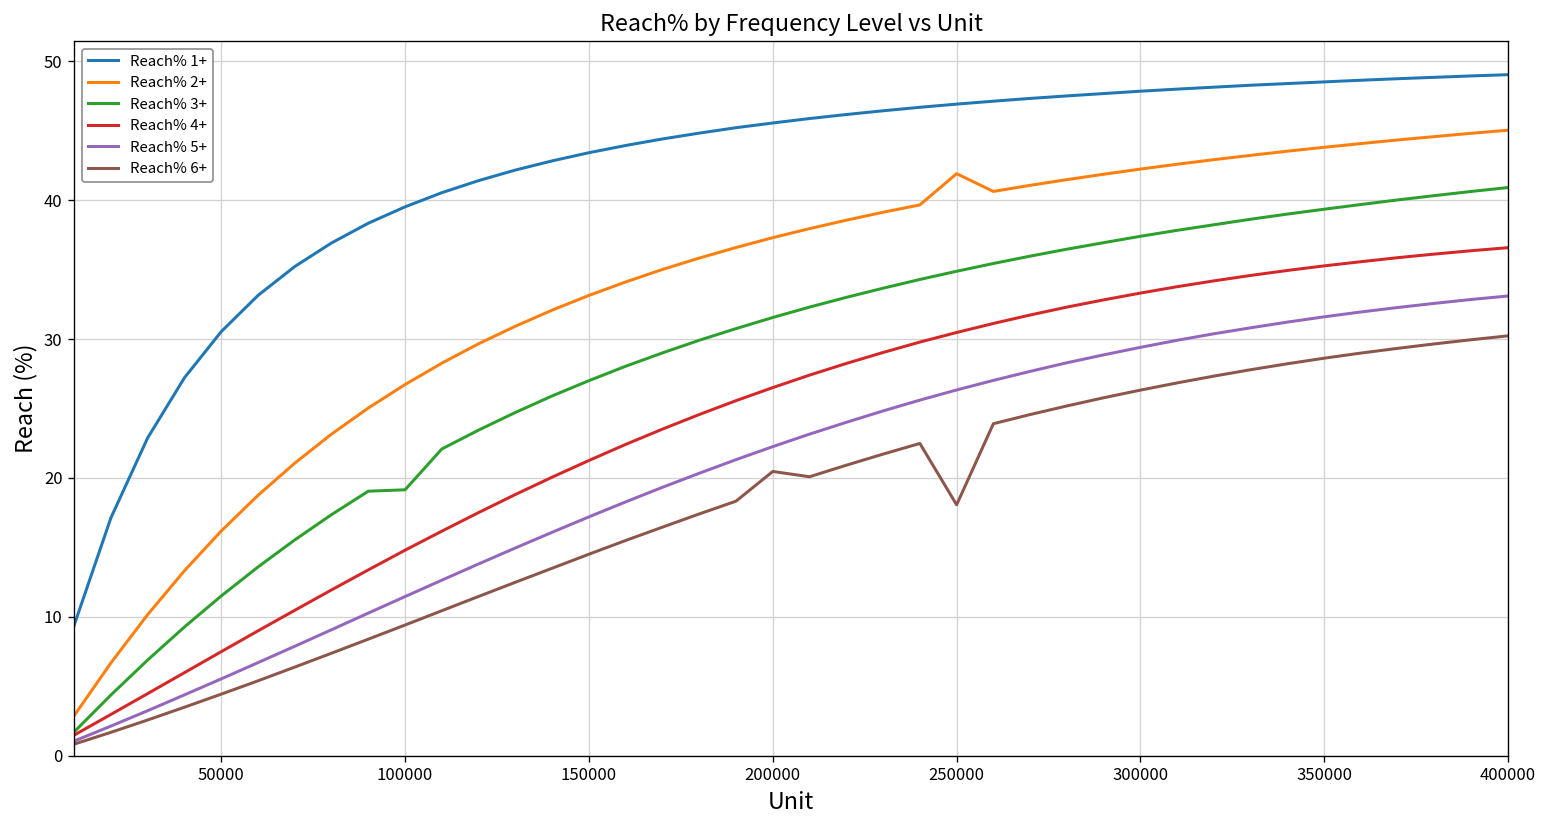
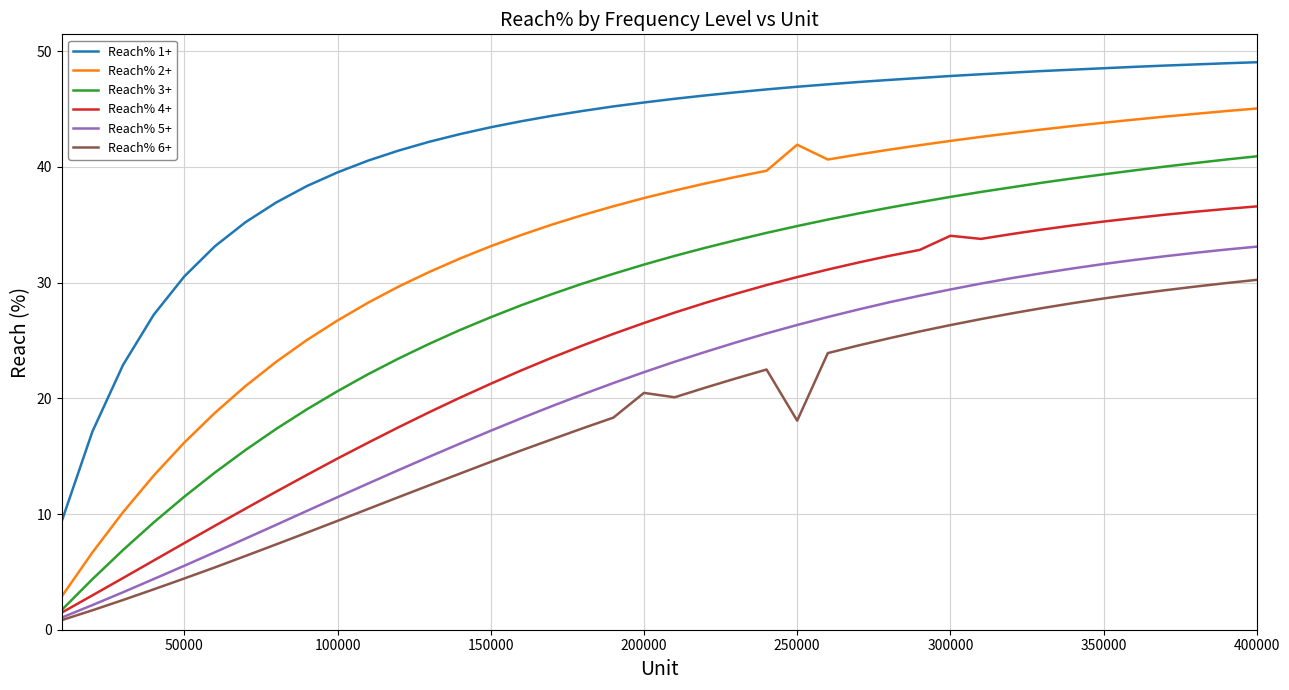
  {
    "Reach% 1+": {
      "50000": 30.5,
      "100000": 39.5,
      "150000": 43.4,
      "200000": 45.6,
      "250000": 46.9,
      "300000": 47.9,
      "350000": 48.5,
      "400000": 49.1
    },
    "Reach% 2+": {
      "50000": 16.2,
      "100000": 26.7,
      "150000": 33.2,
      "200000": 37.3,
      "250000": 41.9,
      "300000": 42.3,
      "350000": 43.8,
      "400000": 45.1
    },
    "Reach% 3+": {
      "50000": 11.5,
-     "100000": 19.2,
+     "100000": 20.6,
      "150000": 27.0,
      "200000": 31.6,
      "250000": 34.9,
      "300000": 37.4,
      "350000": 39.4,
      "400000": 40.9
    },
    "Reach% 4+": {
      "50000": 7.5,
      "100000": 14.8,
      "150000": 21.3,
      "200000": 26.5,
      "250000": 30.5,
-     "300000": 33.3,
+     "300000": 34.1,
      "350000": 35.3,
      "400000": 36.6
    },
    "Reach% 5+": {
      "50000": 5.5,
      "100000": 11.5,
      "150000": 17.2,
      "200000": 22.3,
      "250000": 26.3,
      "300000": 29.4,
      "350000": 31.6,
      "400000": 33.1
    },
    "Reach% 6+": {
      "50000": 4.4,
      "100000": 9.4,
      "150000": 14.5,
      "200000": 20.5,
      "250000": 18.1,
      "300000": 26.3,
      "350000": 28.6,
      "400000": 30.2
    }
  }
